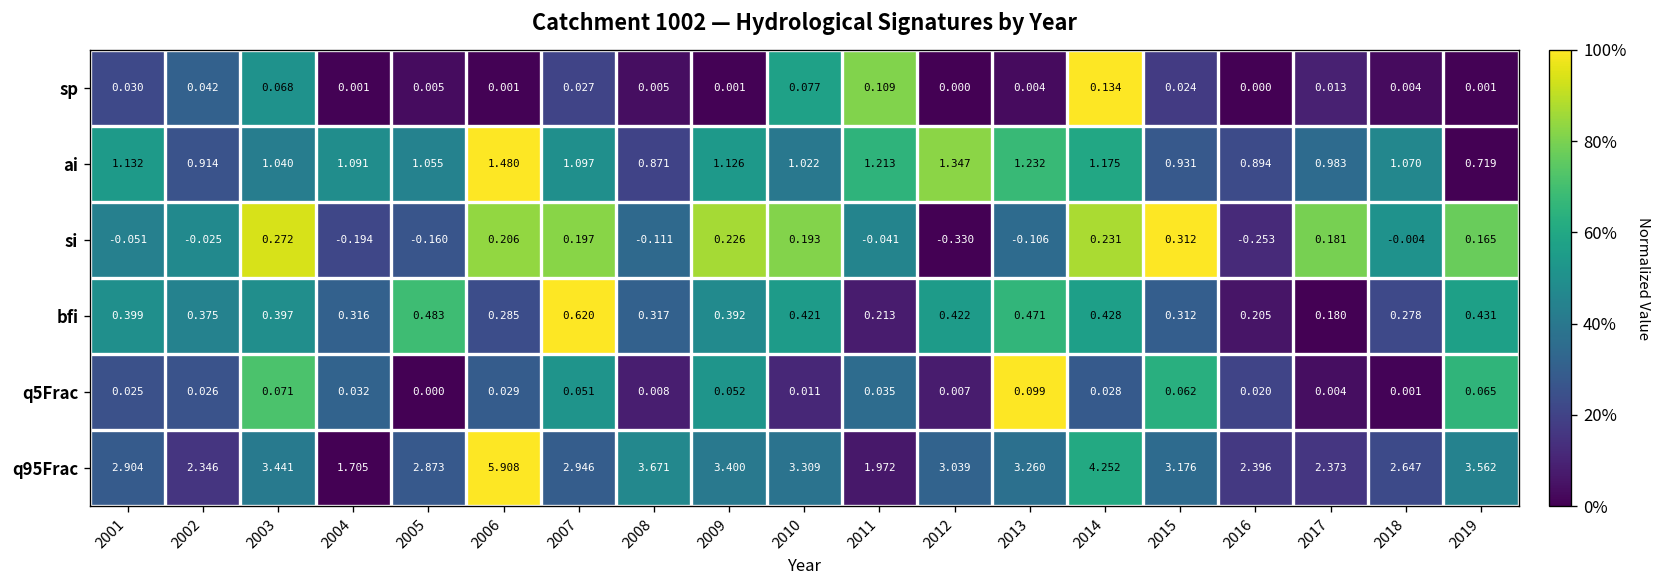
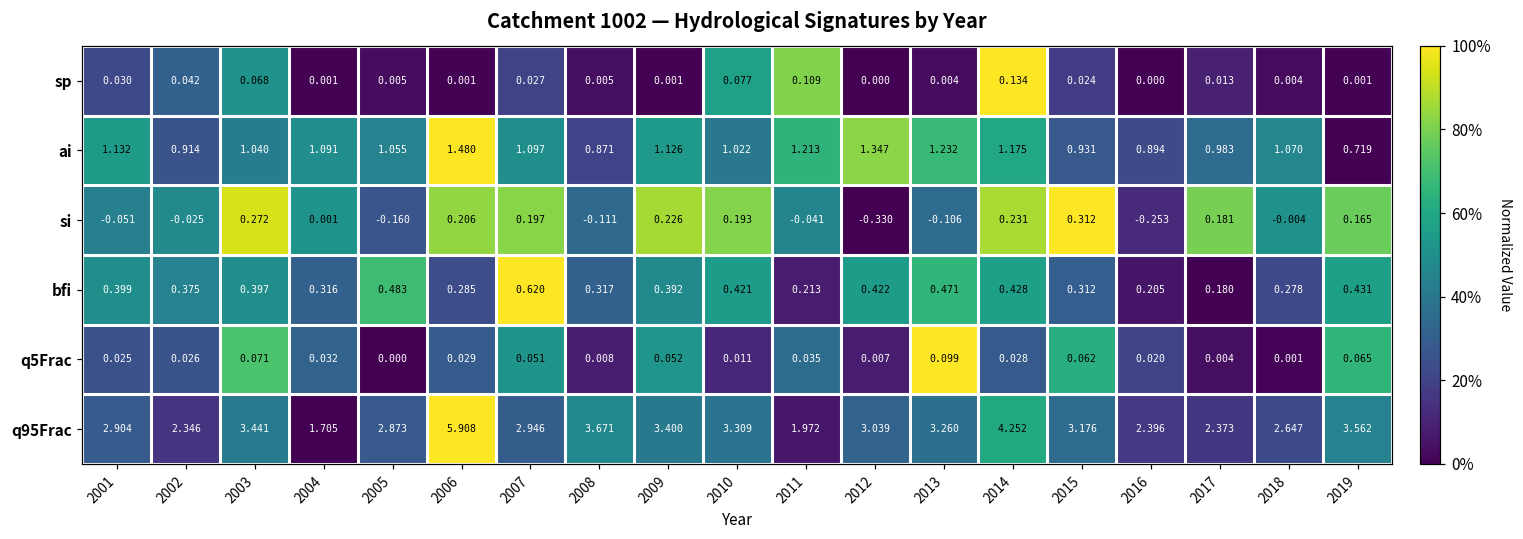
  {
    "sp": {
      "2001": 0.030,
      "2002": 0.042,
      "2003": 0.068,
      "2004": 0.001,
      "2005": 0.005,
      "2006": 0.001,
      "2007": 0.027,
      "2008": 0.005,
      "2009": 0.001,
      "2010": 0.077,
      "2011": 0.109,
      "2012": 0.000,
      "2013": 0.004,
      "2014": 0.134,
      "2015": 0.024,
      "2016": 0.000,
      "2017": 0.013,
      "2018": 0.004,
      "2019": 0.001
    },
    "ai": {
      "2001": 1.132,
      "2002": 0.914,
      "2003": 1.040,
      "2004": 1.091,
      "2005": 1.055,
      "2006": 1.480,
      "2007": 1.097,
      "2008": 0.871,
      "2009": 1.126,
      "2010": 1.022,
      "2011": 1.213,
      "2012": 1.347,
      "2013": 1.232,
      "2014": 1.175,
      "2015": 0.931,
      "2016": 0.894,
      "2017": 0.983,
      "2018": 1.070,
      "2019": 0.719
    },
    "si": {
      "2001": -0.051,
      "2002": -0.025,
      "2003": 0.272,
-     "2004": -0.194,
+     "2004": 0.001,
      "2005": -0.160,
      "2006": 0.206,
      "2007": 0.197,
      "2008": -0.111,
      "2009": 0.226,
      "2010": 0.193,
      "2011": -0.041,
      "2012": -0.330,
      "2013": -0.106,
      "2014": 0.231,
      "2015": 0.312,
      "2016": -0.253,
      "2017": 0.181,
      "2018": -0.004,
      "2019": 0.165
    },
    "bfi": {
      "2001": 0.399,
      "2002": 0.375,
      "2003": 0.397,
      "2004": 0.316,
      "2005": 0.483,
      "2006": 0.285,
      "2007": 0.620,
      "2008": 0.317,
      "2009": 0.392,
      "2010": 0.421,
      "2011": 0.213,
      "2012": 0.422,
      "2013": 0.471,
      "2014": 0.428,
      "2015": 0.312,
      "2016": 0.205,
      "2017": 0.180,
      "2018": 0.278,
      "2019": 0.431
    },
    "q5Frac": {
      "2001": 0.025,
      "2002": 0.026,
      "2003": 0.071,
      "2004": 0.032,
      "2005": 0.000,
      "2006": 0.029,
      "2007": 0.051,
      "2008": 0.008,
      "2009": 0.052,
      "2010": 0.011,
      "2011": 0.035,
      "2012": 0.007,
      "2013": 0.099,
      "2014": 0.028,
      "2015": 0.062,
      "2016": 0.020,
      "2017": 0.004,
      "2018": 0.001,
      "2019": 0.065
    },
    "q95Frac": {
      "2001": 2.904,
      "2002": 2.346,
      "2003": 3.441,
      "2004": 1.705,
      "2005": 2.873,
      "2006": 5.908,
      "2007": 2.946,
      "2008": 3.671,
      "2009": 3.400,
      "2010": 3.309,
      "2011": 1.972,
      "2012": 3.039,
      "2013": 3.260,
      "2014": 4.252,
      "2015": 3.176,
      "2016": 2.396,
      "2017": 2.373,
      "2018": 2.647,
      "2019": 3.562
    }
  }
